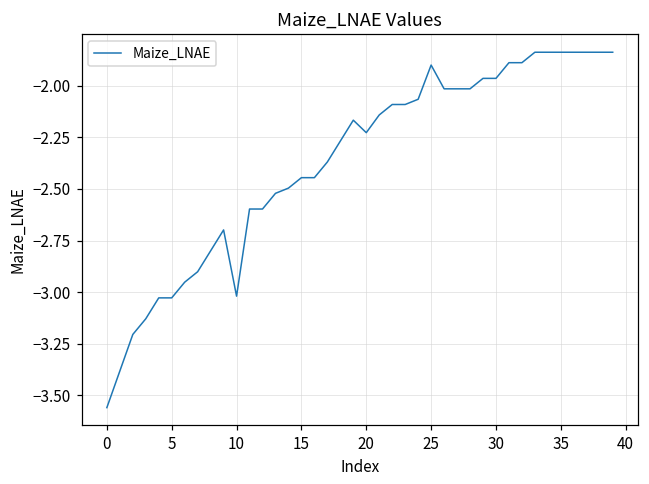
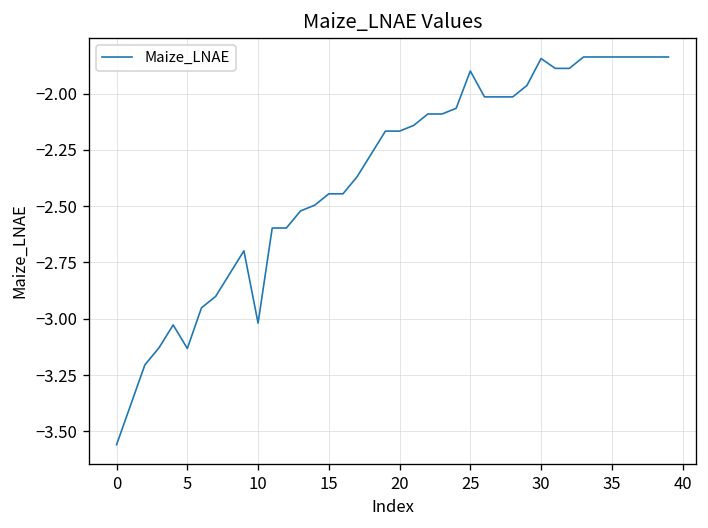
  {
    "0": -3.56,
-   "5": -3.03,
+   "5": -3.13,
    "10": -3.02,
    "15": -2.45,
-   "20": -2.23,
+   "20": -2.17,
    "25": -1.90,
-   "30": -1.96,
+   "30": -1.84,
    "35": -1.84
  }
